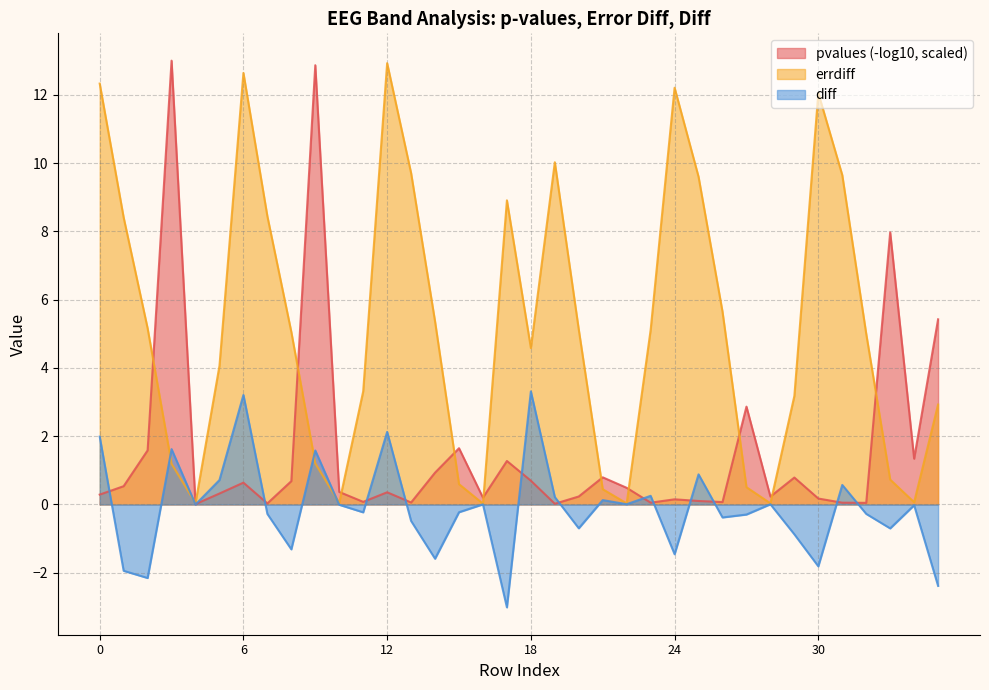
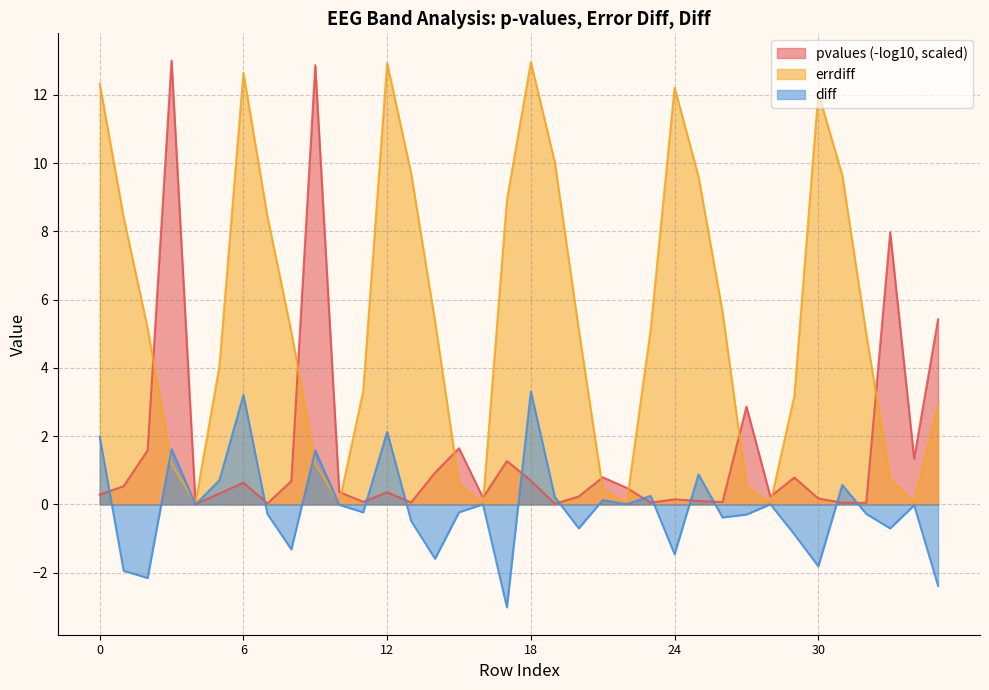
  {
    "pvalues (-log10, scaled)": {
      "0": 0.3,
      "6": 0.6,
      "12": 0.4,
      "18": 0.7,
      "24": 0.2,
      "30": 0.2
    },
    "errdiff": {
      "0": 12.3,
      "6": 12.6,
      "12": 12.9,
-     "18": 4.6,
+     "18": 13.0,
      "24": 12.2
    }
  }
